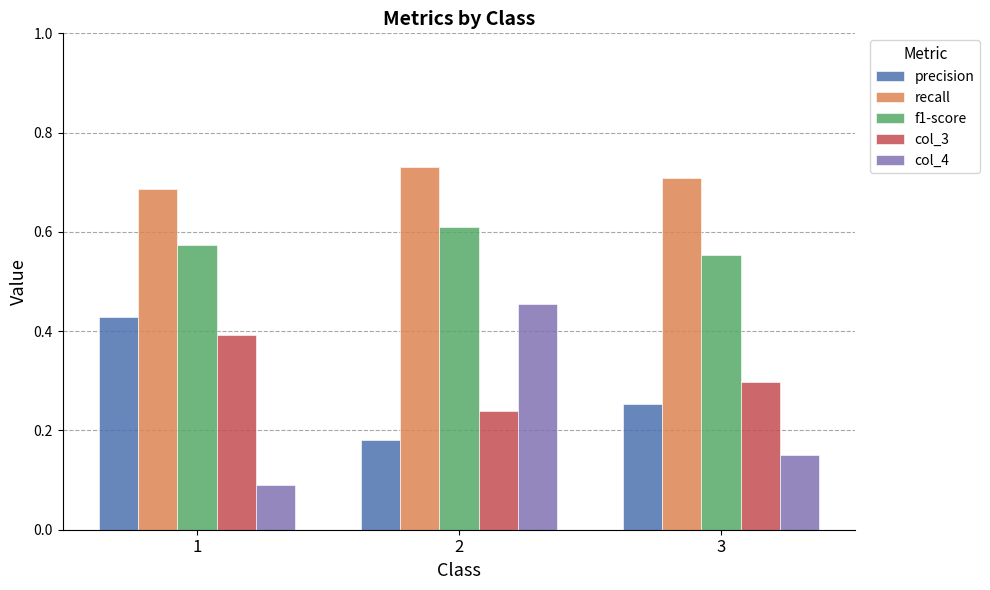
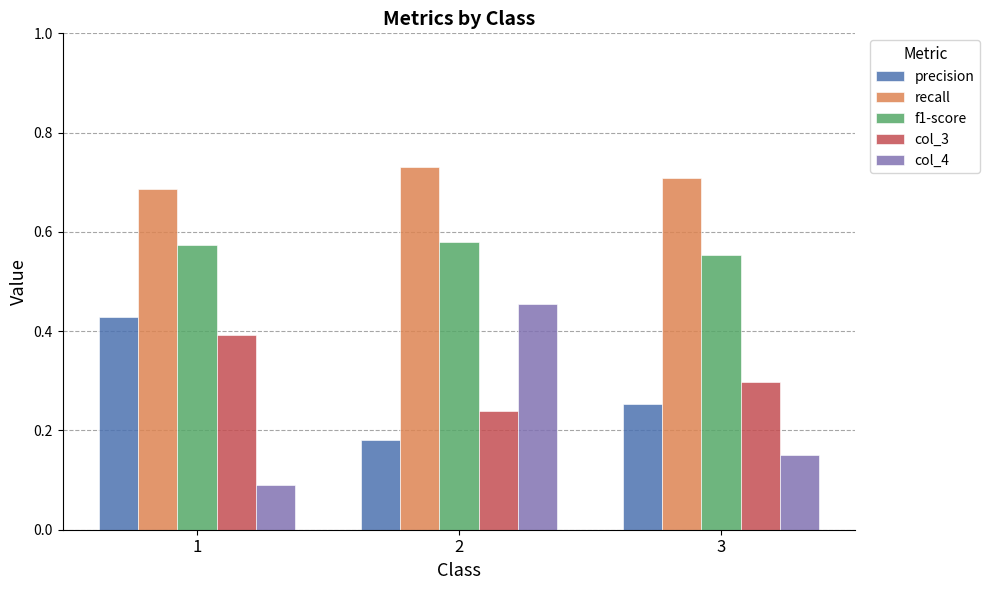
  {
    "f1-score": {
      "1": 0.57,
-     "2": 0.61,
+     "2": 0.58,
      "3": 0.55
    }
  }
